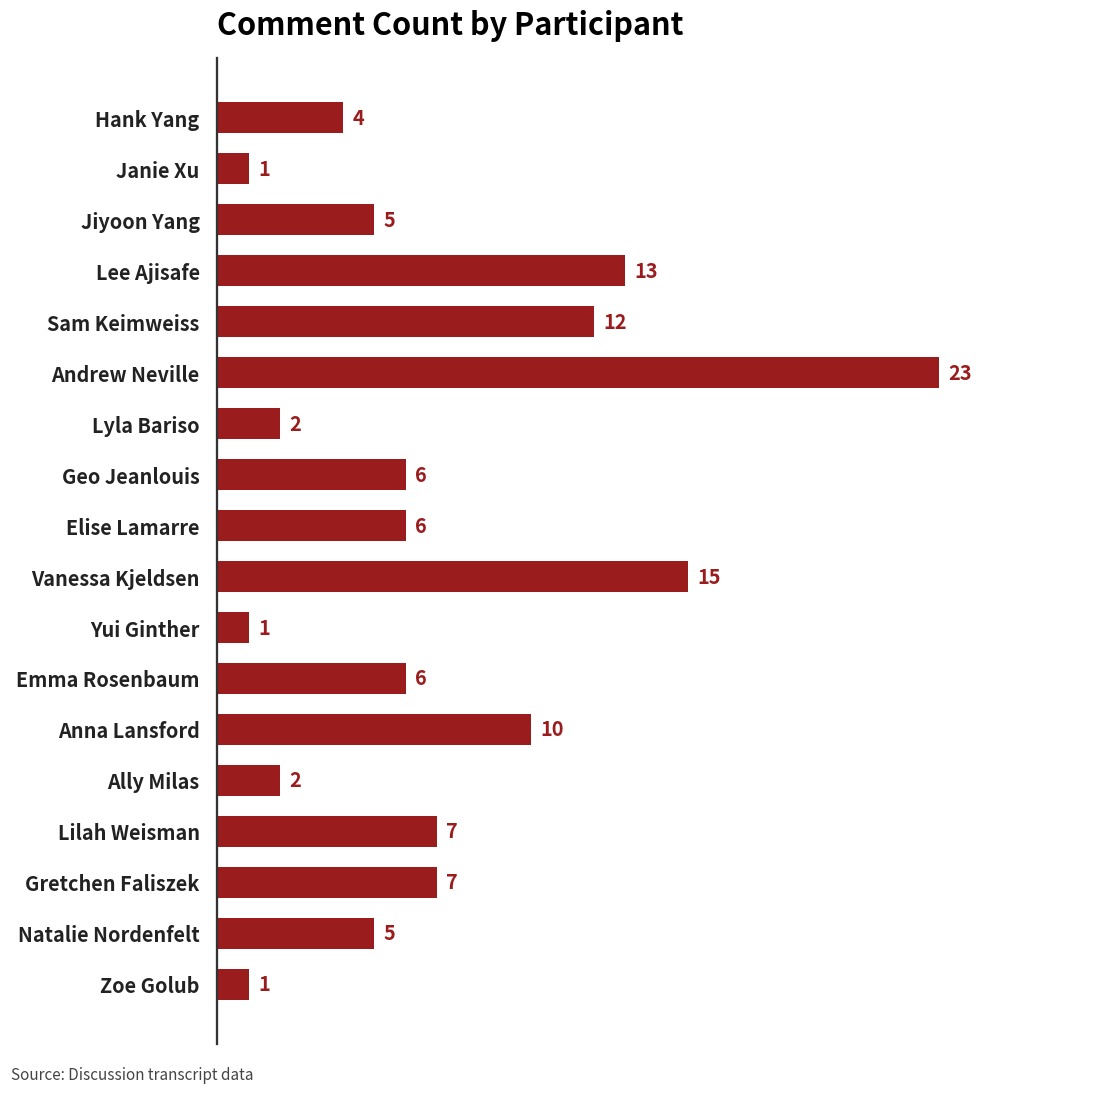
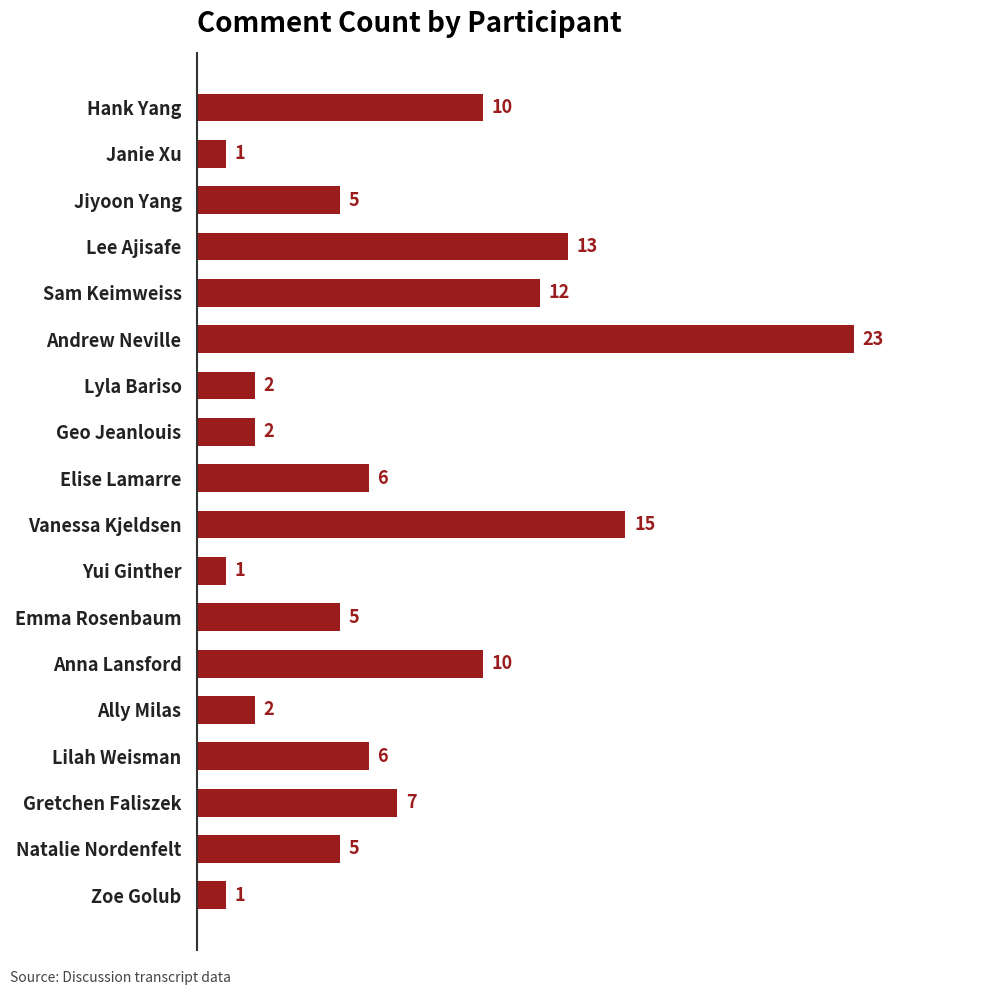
  {
-   "Hank Yang": 4,
+   "Hank Yang": 10,
    "Janie Xu": 1,
    "Jiyoon Yang": 5,
    "Lee Ajisafe": 13,
    "Sam Keimweiss": 12,
    "Andrew Neville": 23,
    "Lyla Bariso": 2,
-   "Geo Jeanlouis": 6,
+   "Geo Jeanlouis": 2,
    "Elise Lamarre": 6,
    "Vanessa Kjeldsen": 15,
    "Yui Ginther": 1,
-   "Emma Rosenbaum": 6,
+   "Emma Rosenbaum": 5,
    "Anna Lansford": 10,
    "Ally Milas": 2,
-   "Lilah Weisman": 7,
+   "Lilah Weisman": 6,
    "Gretchen Faliszek": 7,
    "Natalie Nordenfelt": 5,
    "Zoe Golub": 1
  }
